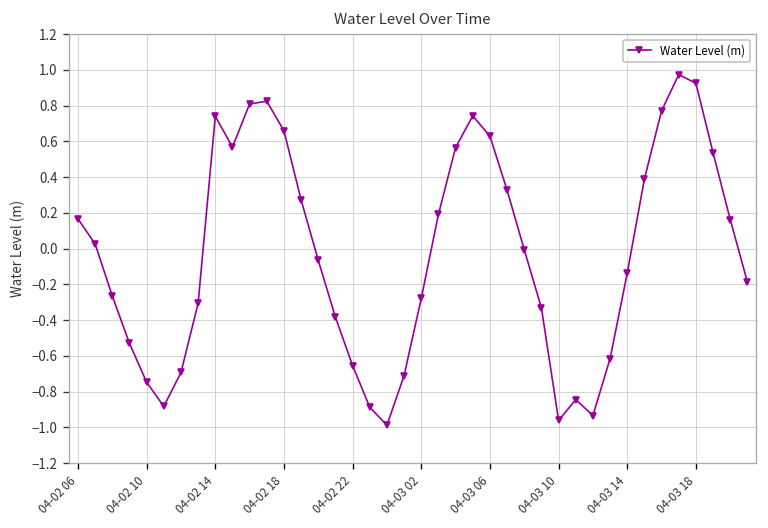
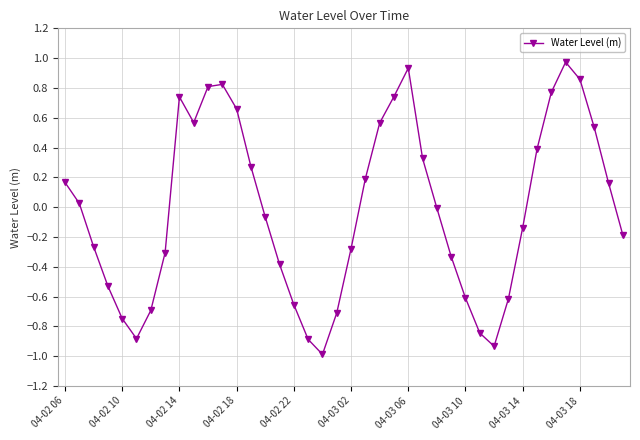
  {
    "04-02 06": 0.17,
    "04-02 10": -0.75,
    "04-02 14": 0.74,
    "04-02 18": 0.66,
    "04-02 22": -0.65,
    "04-03 02": -0.28,
-   "04-03 06": 0.63,
-   "04-03 10": -0.96,
+   "04-03 06": 0.93,
+   "04-03 10": -0.61,
    "04-03 14": -0.14,
-   "04-03 18": 0.92
+   "04-03 18": 0.86
  }
